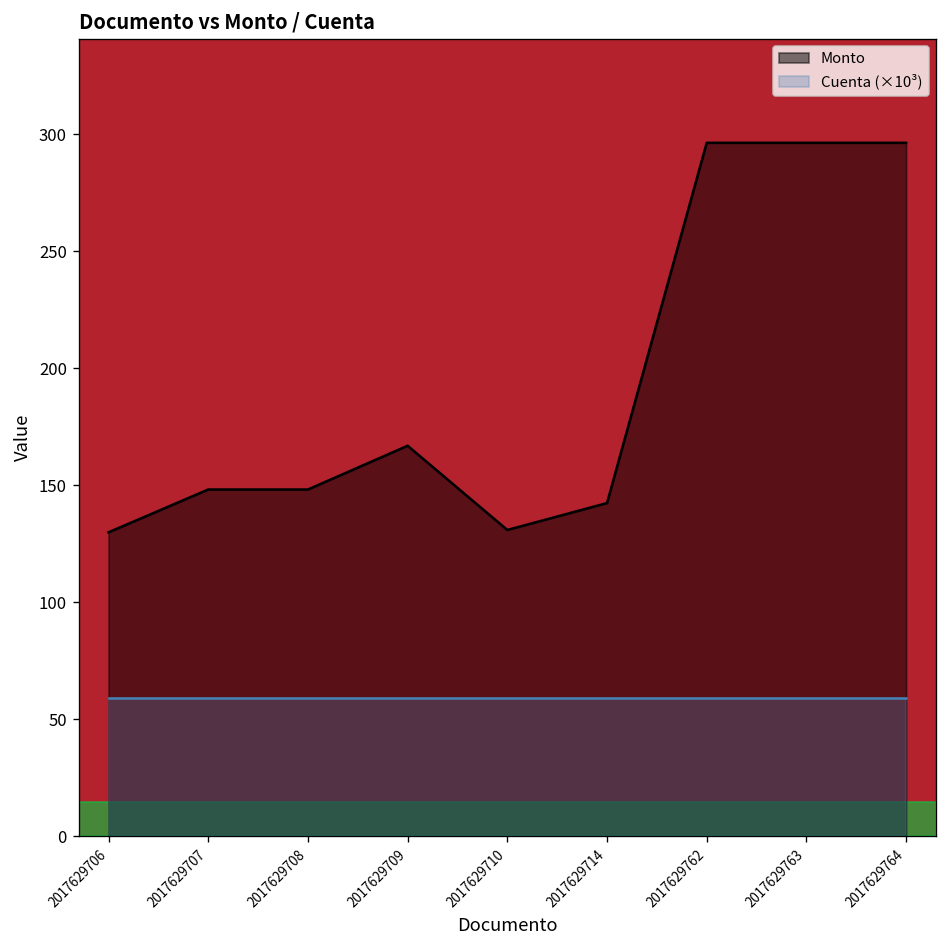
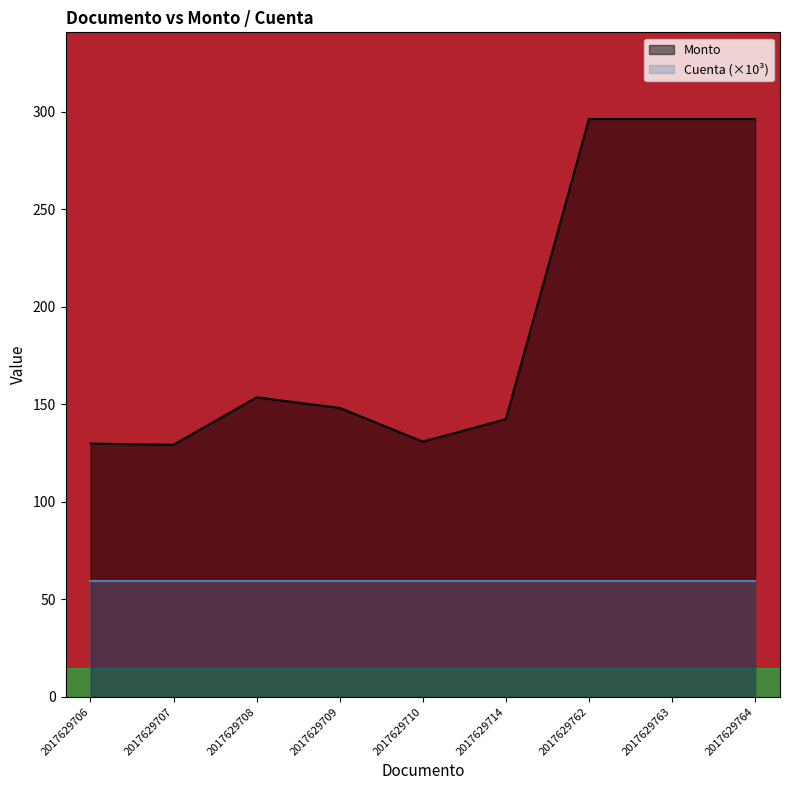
  {
    "Monto": {
      "2017629706": 130,
-     "2017629707": 148,
-     "2017629708": 148,
-     "2017629709": 167,
+     "2017629707": 129,
+     "2017629708": 154,
+     "2017629709": 148,
      "2017629710": 131,
      "2017629714": 142,
      "2017629762": 296,
      "2017629763": 296,
      "2017629764": 296
    },
    "Cuenta (×10³)": {
      "2017629706": 59,
      "2017629707": 59,
      "2017629708": 59,
      "2017629709": 59,
      "2017629710": 59,
      "2017629714": 59,
      "2017629762": 59,
      "2017629763": 59,
      "2017629764": 59
    }
  }
